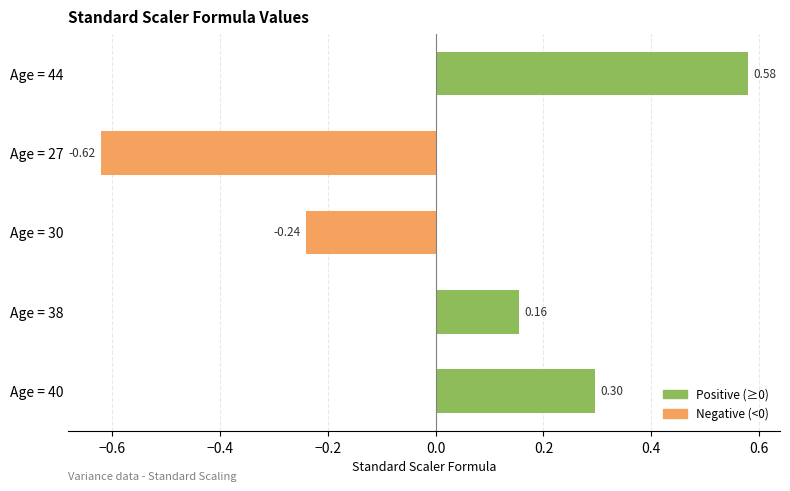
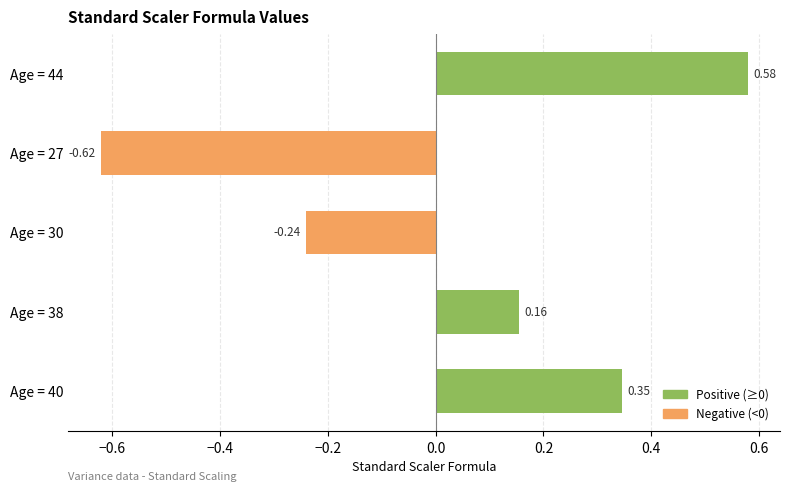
  {
    "Age = 44": 0.58,
    "Age = 27": -0.62,
    "Age = 30": -0.24,
    "Age = 38": 0.16,
-   "Age = 40": 0.30
+   "Age = 40": 0.35
  }
